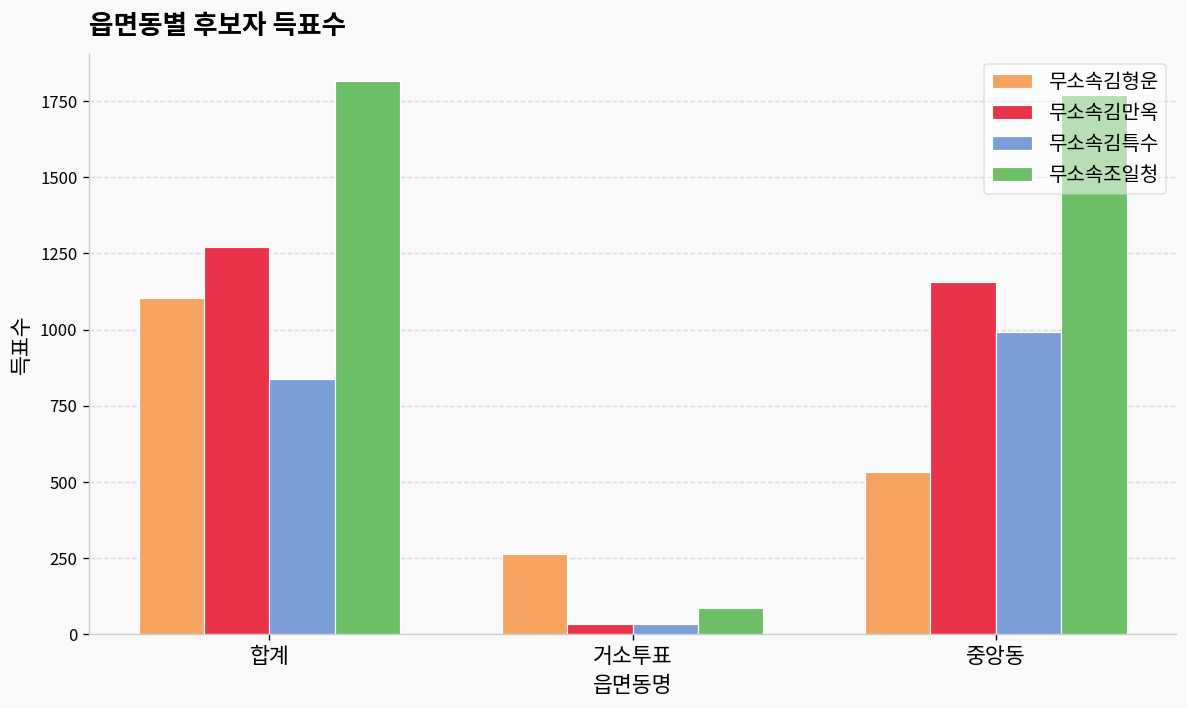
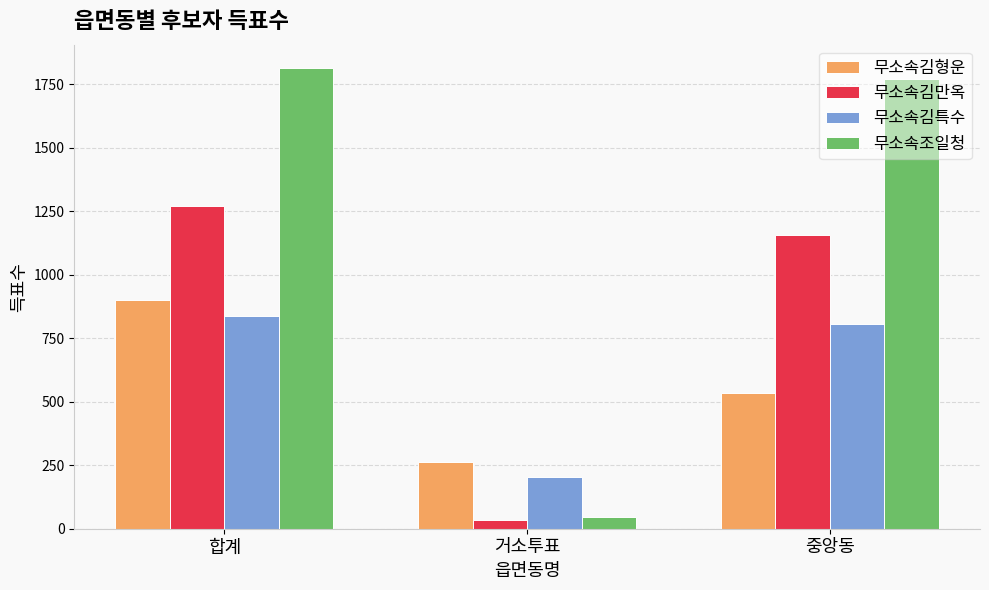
  {
    "무소속김형운": {
-     "합계": 1110,
+     "합계": 900,
      "거소투표": 260,
      "중앙동": 530
    },
    "무소속김만옥": {
      "합계": 1270,
      "거소투표": 40,
      "중앙동": 1160
    },
    "무소속김특수": {
      "합계": 840,
-     "거소투표": 30,
-     "중앙동": 990
+     "거소투표": 200,
+     "중앙동": 810
    },
    "무소속조일청": {
      "합계": 1820,
-     "거소투표": 90
+     "거소투표": 50
    }
  }
